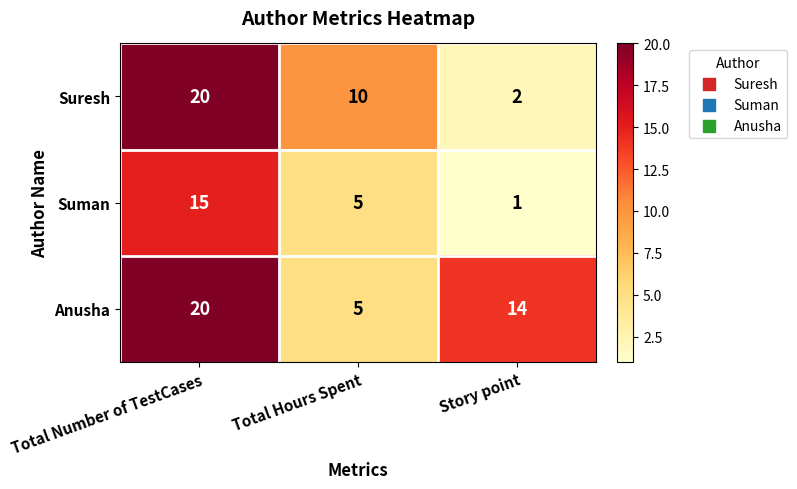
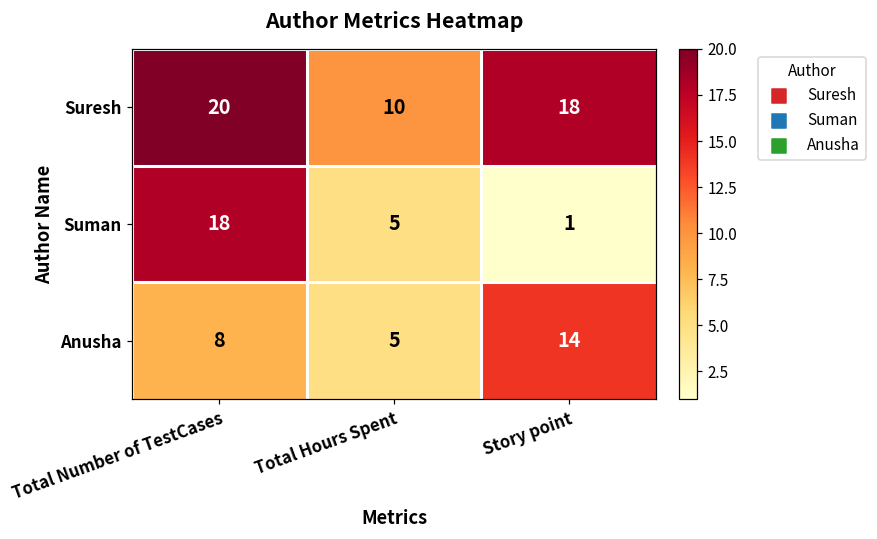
  {
    "Suresh": {
      "Total Number of TestCases": 20,
      "Total Hours Spent": 10,
-     "Story point": 2
+     "Story point": 18
    },
    "Suman": {
-     "Total Number of TestCases": 15,
+     "Total Number of TestCases": 18,
      "Total Hours Spent": 5,
      "Story point": 1
    },
    "Anusha": {
-     "Total Number of TestCases": 20,
+     "Total Number of TestCases": 8,
      "Total Hours Spent": 5,
      "Story point": 14
    }
  }
